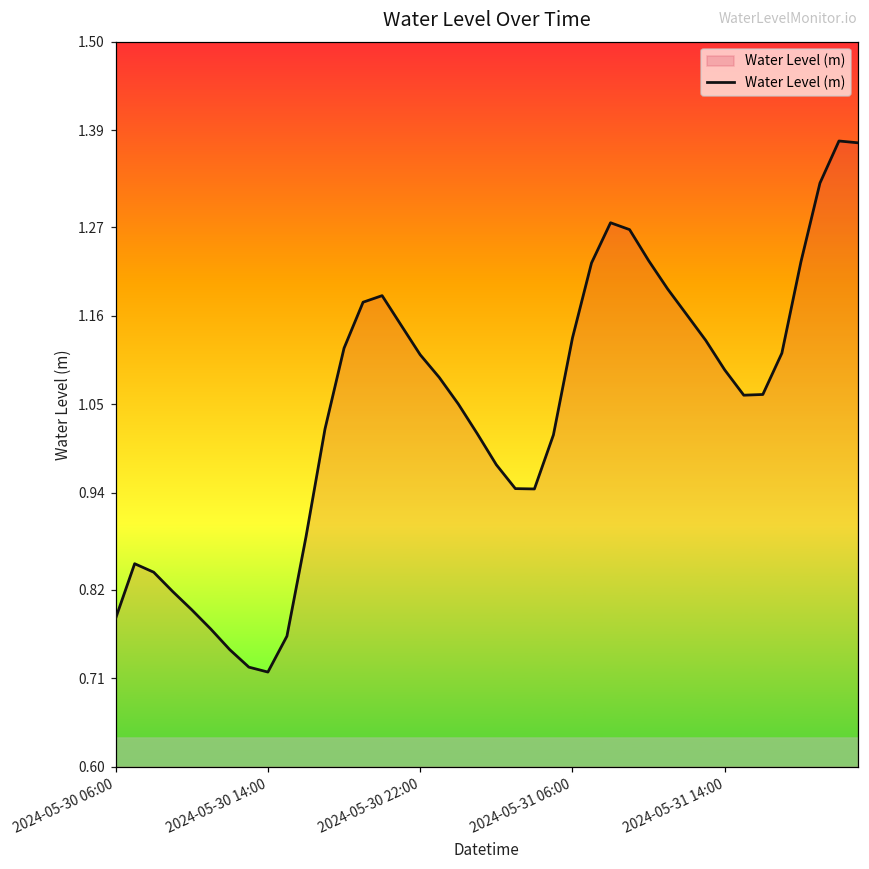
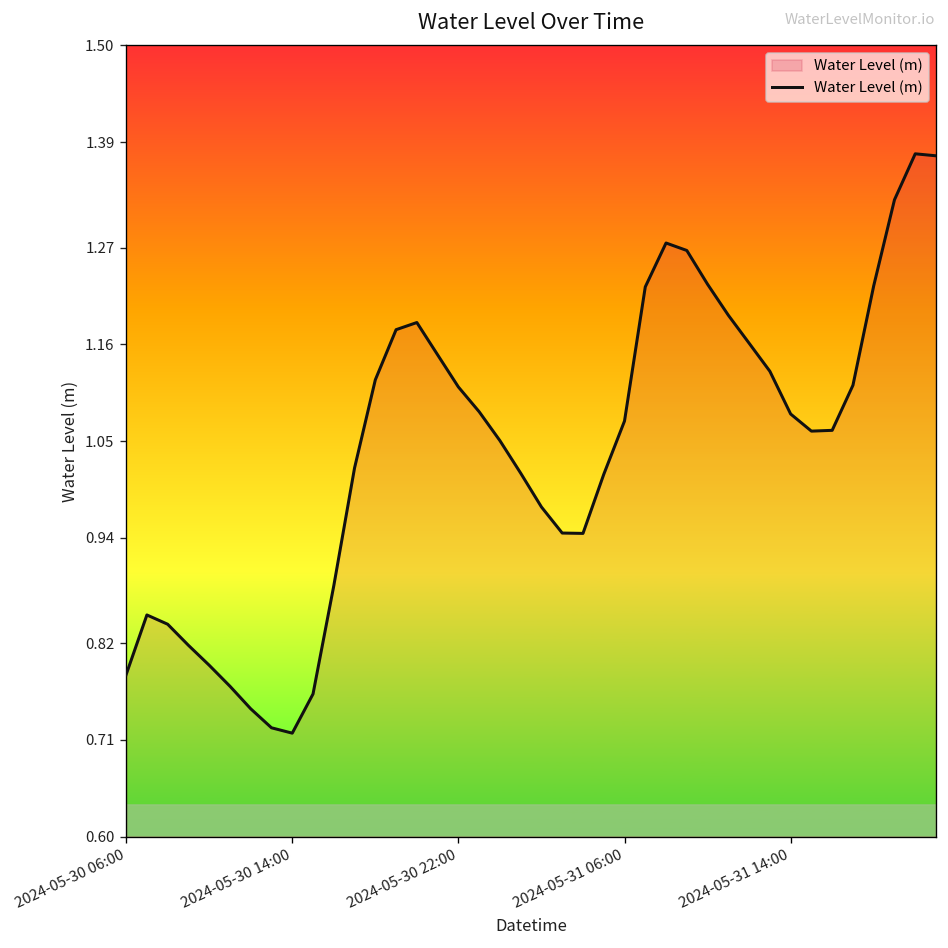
  {
    "2024-05-30 06:00": 0.78,
    "2024-05-30 14:00": 0.72,
    "2024-05-30 22:00": 1.11,
-   "2024-05-31 06:00": 1.13,
-   "2024-05-31 14:00": 1.09
+   "2024-05-31 06:00": 1.07,
+   "2024-05-31 14:00": 1.08
  }
